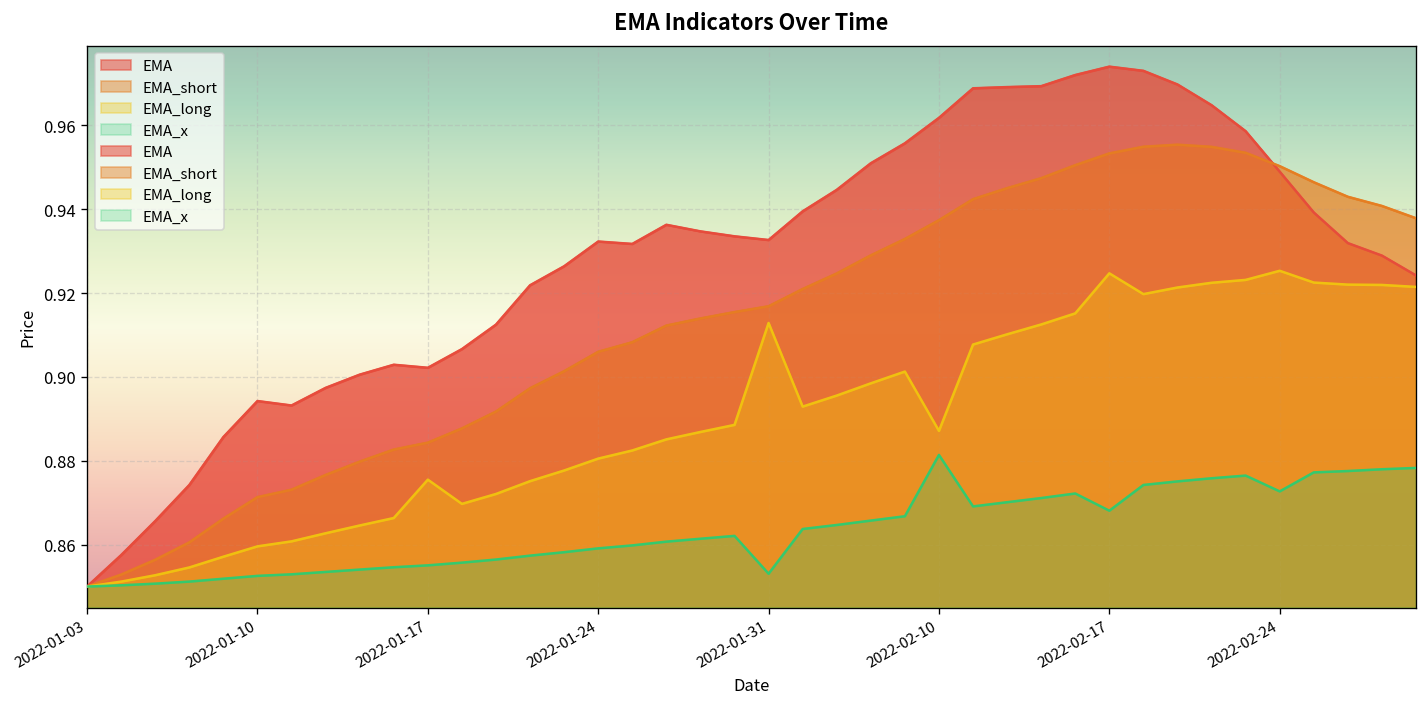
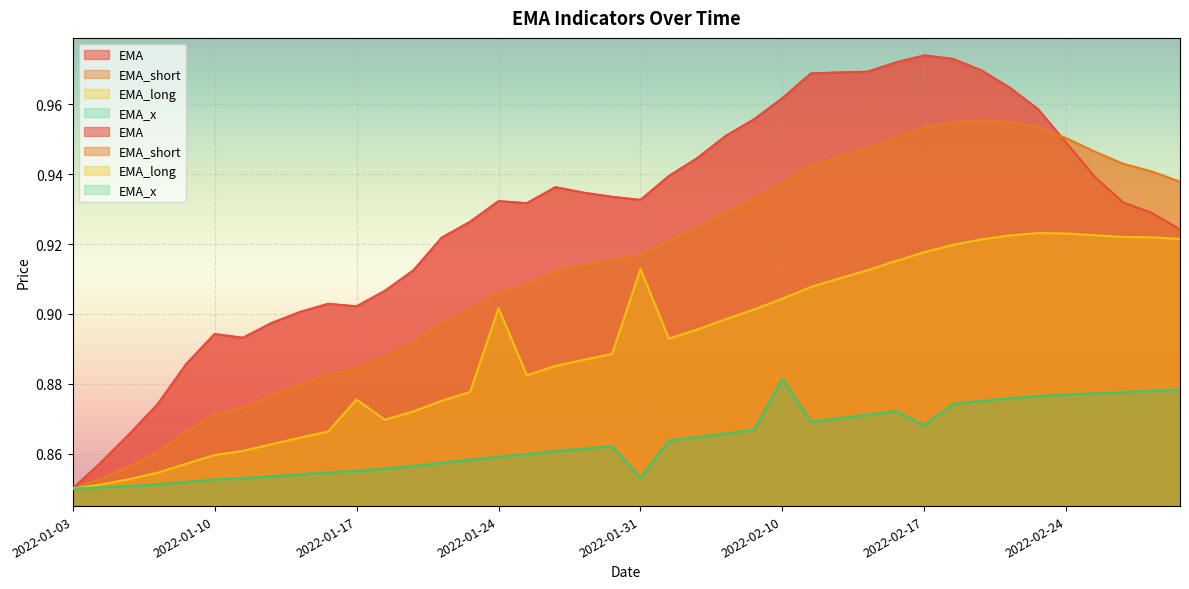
  {
    "EMA_long": {
      "2022-01-10": 0.860,
      "2022-01-17": 0.875,
-     "2022-01-24": 0.881,
+     "2022-01-24": 0.902,
      "2022-01-31": 0.913,
-     "2022-02-10": 0.887,
-     "2022-02-17": 0.925,
-     "2022-02-24": 0.925
+     "2022-02-10": 0.904,
+     "2022-02-17": 0.918,
+     "2022-02-24": 0.923
    },
    "EMA_x": {
      "2022-01-10": 0.853,
      "2022-01-17": 0.855,
      "2022-01-24": 0.859,
      "2022-01-31": 0.853,
      "2022-02-10": 0.881,
      "2022-02-17": 0.868,
-     "2022-02-24": 0.873
+     "2022-02-24": 0.877
    }
  }
